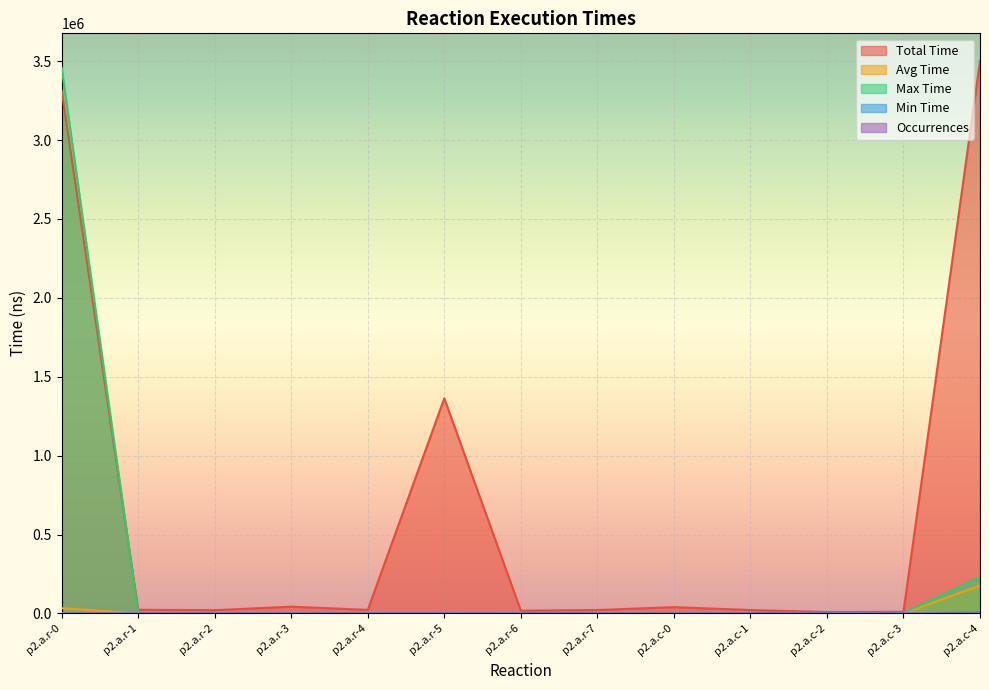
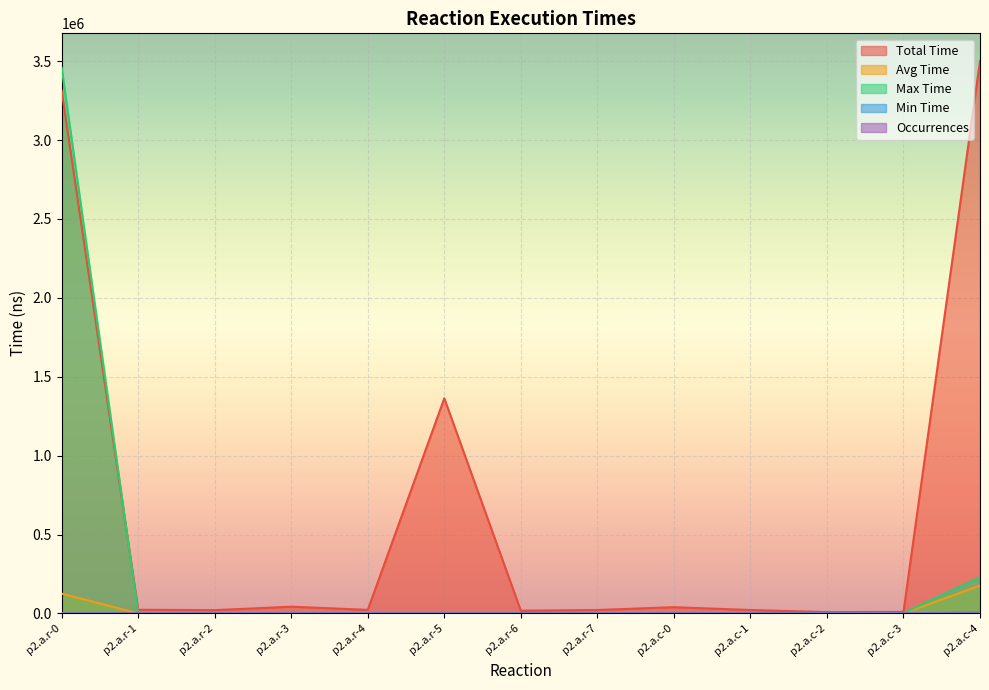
  {
    "Total Time": {
      "p2.a.r-0": 3310000,
      "p2.a.r-1": 20000,
      "p2.a.r-2": 20000,
      "p2.a.r-3": 40000,
      "p2.a.r-4": 20000,
      "p2.a.r-5": 1360000,
      "p2.a.r-6": 20000,
      "p2.a.r-7": 20000,
      "p2.a.c-0": 40000,
      "p2.a.c-1": 20000,
      "p2.a.c-4": 3500000
    },
    "Avg Time": {
-     "p2.a.r-0": 30000,
+     "p2.a.r-0": 120000,
      "p2.a.c-4": 180000
    },
    "Max Time": {
      "p2.a.r-0": 3460000,
      "p2.a.c-4": 230000
    }
  }
